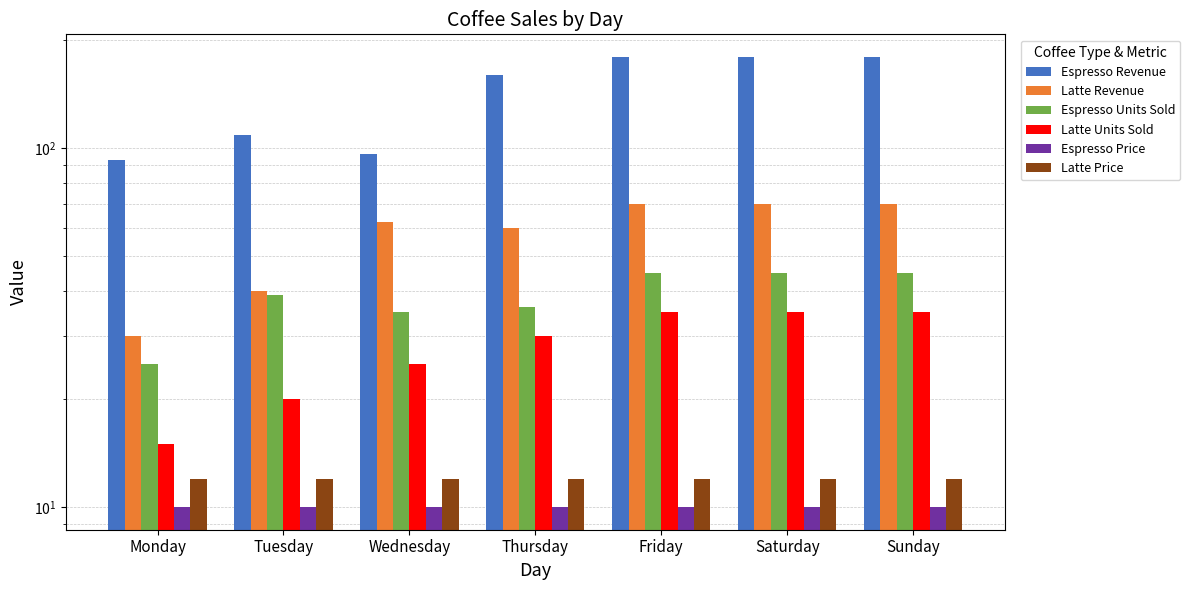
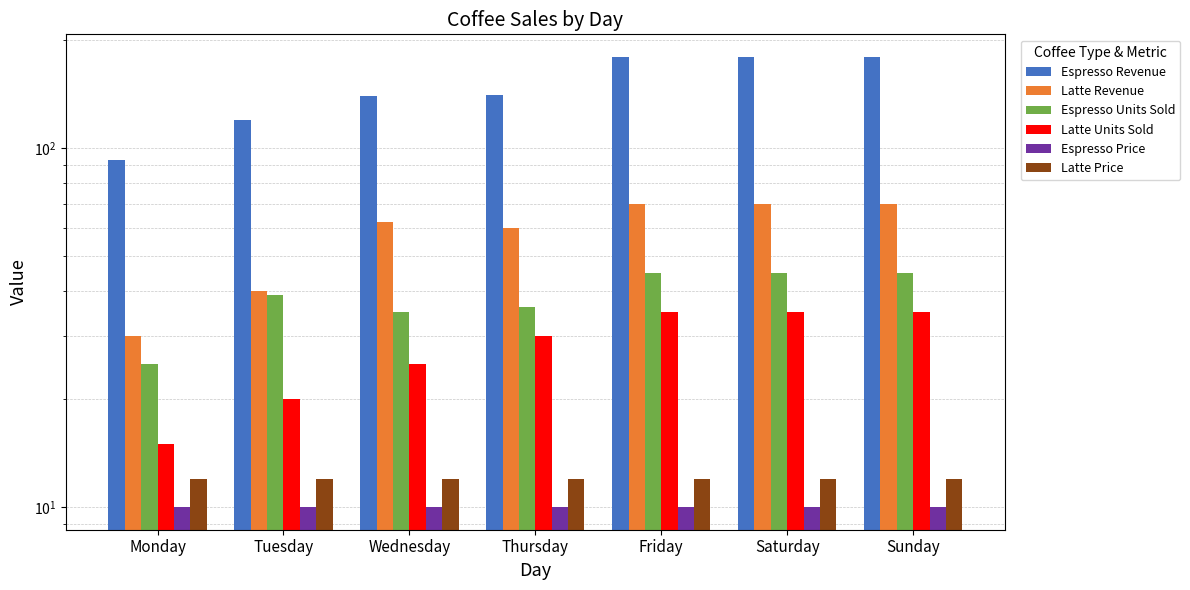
  {
    "Espresso Revenue": {
      "Monday": 92,
-     "Tuesday": 109,
-     "Wednesday": 97,
-     "Thursday": 160,
+     "Tuesday": 120,
+     "Wednesday": 140,
+     "Thursday": 140,
      "Friday": 180,
      "Saturday": 180,
      "Sunday": 180
    },
    "Latte Revenue": {
      "Monday": 30,
      "Tuesday": 40,
      "Wednesday": 62,
      "Thursday": 60,
      "Friday": 70,
      "Saturday": 70,
      "Sunday": 70
    },
    "Espresso Units Sold": {
      "Monday": 25,
      "Tuesday": 39,
      "Wednesday": 35,
      "Thursday": 36,
      "Friday": 45,
      "Saturday": 45,
      "Sunday": 45
    },
    "Latte Units Sold": {
      "Monday": 15,
      "Tuesday": 20,
      "Wednesday": 25,
      "Thursday": 30,
      "Friday": 35,
      "Saturday": 35,
      "Sunday": 35
    },
    "Espresso Price": {
      "Monday": 10,
      "Tuesday": 10,
      "Wednesday": 10,
      "Thursday": 10,
      "Friday": 10,
      "Saturday": 10,
      "Sunday": 10
    },
    "Latte Price": {
      "Monday": 12,
      "Tuesday": 12,
      "Wednesday": 12,
      "Thursday": 12,
      "Friday": 12,
      "Saturday": 12,
      "Sunday": 12
    }
  }
